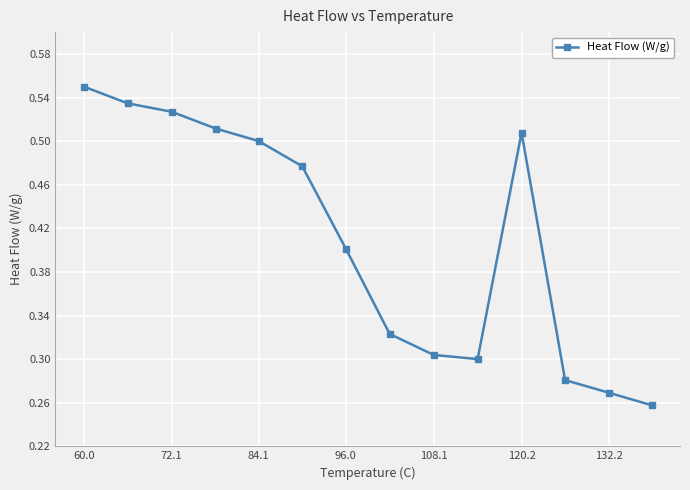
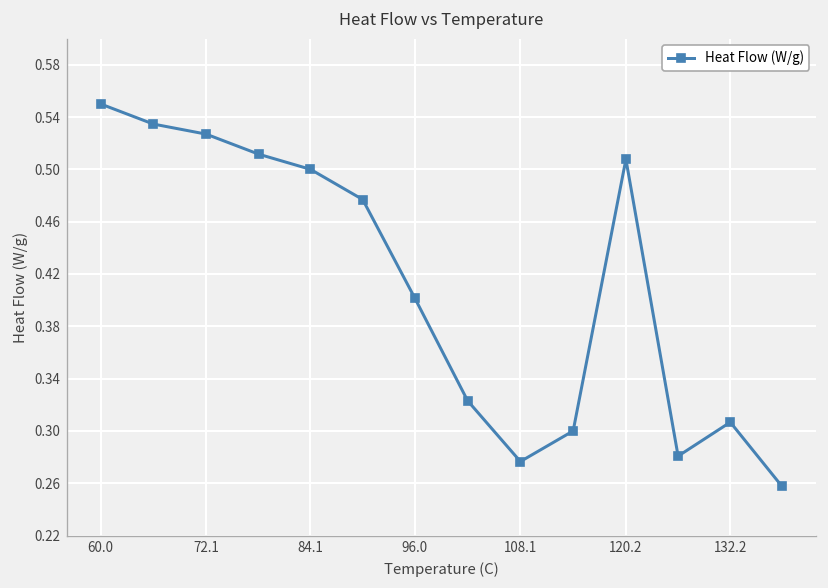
  {
    "60.0": 0.550,
    "72.1": 0.527,
    "84.1": 0.500,
    "96.0": 0.401,
-   "108.1": 0.304,
+   "108.1": 0.277,
    "120.2": 0.508,
-   "132.2": 0.269
+   "132.2": 0.307
  }
